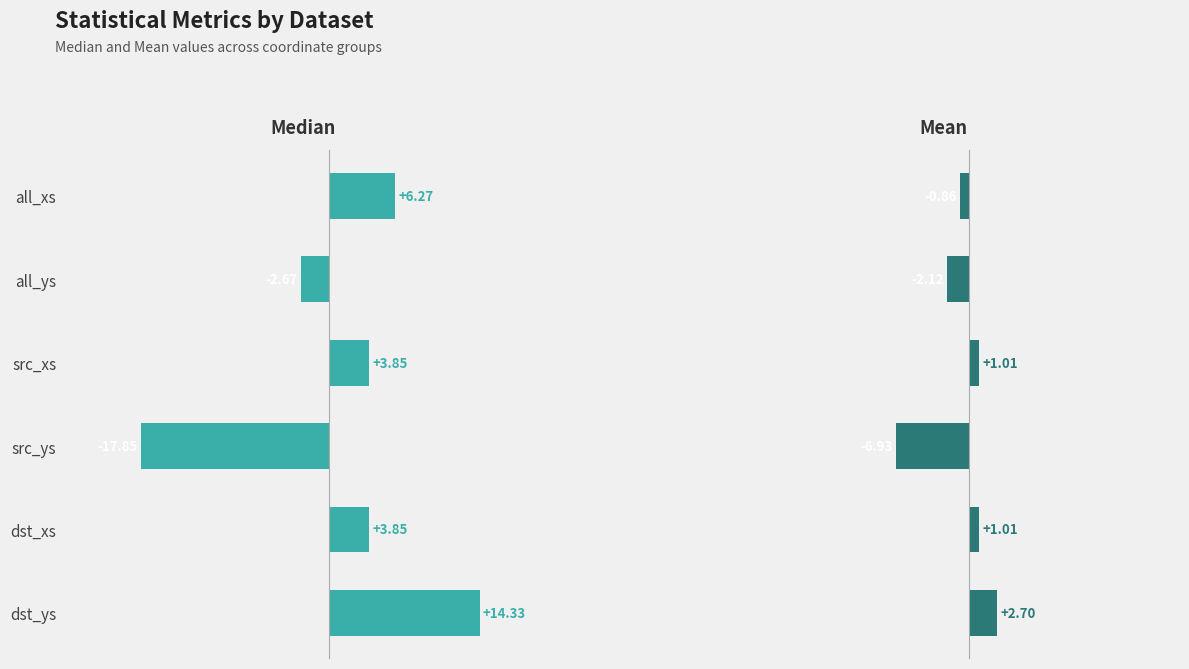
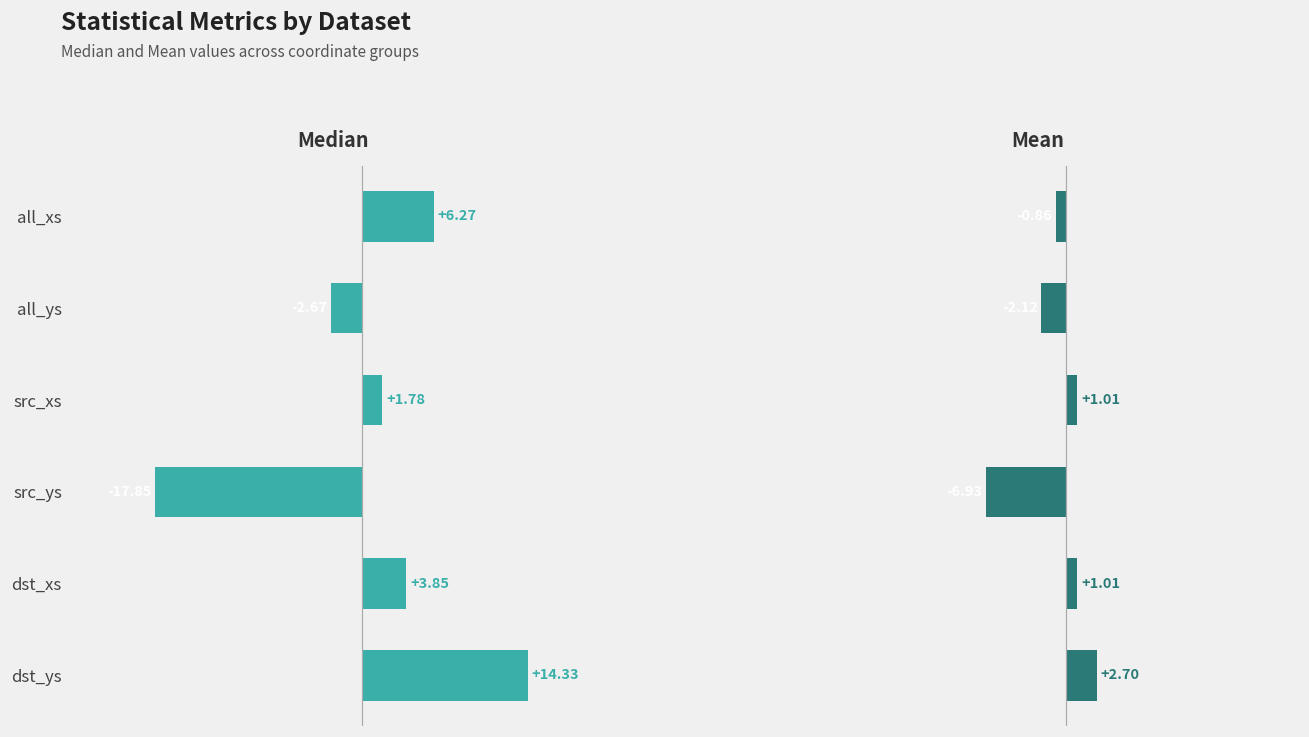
  {
    "Median": {
      "all_xs": "+6.27",
-     "src_xs": "+3.85",
+     "src_xs": "+1.78",
      "dst_xs": "+3.85",
      "dst_ys": "+14.33"
    }
  }
